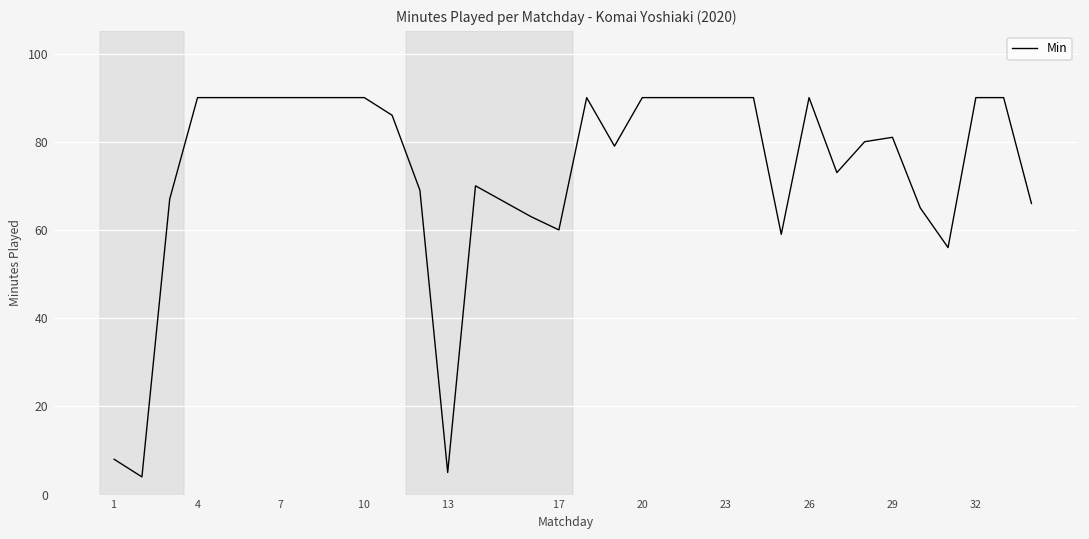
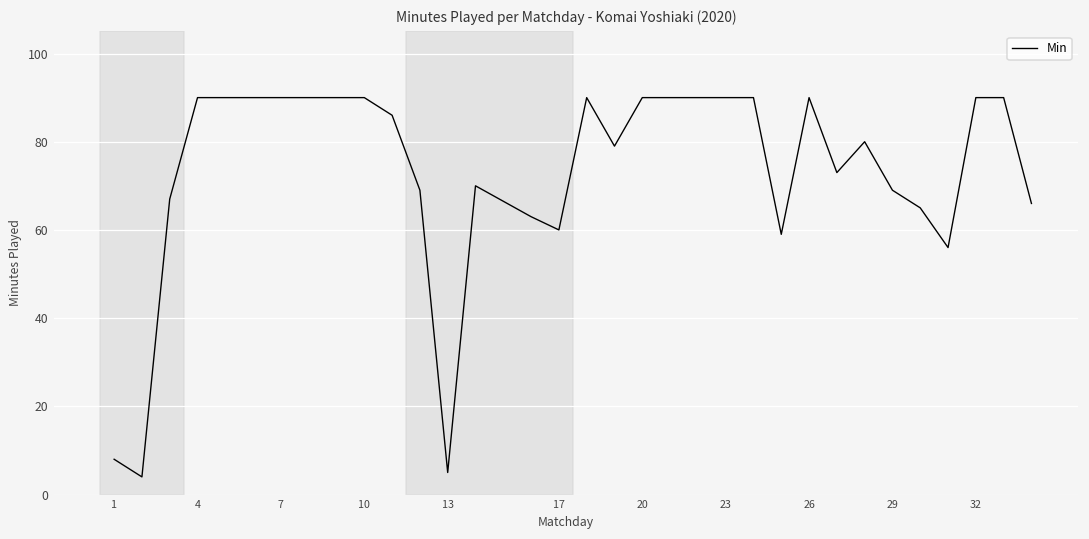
  {
    "1": 8,
    "4": 90,
    "7": 90,
    "10": 90,
    "13": 5,
    "17": 60,
    "20": 90,
    "23": 90,
    "26": 90,
-   "29": 81,
+   "29": 69,
    "32": 90
  }
